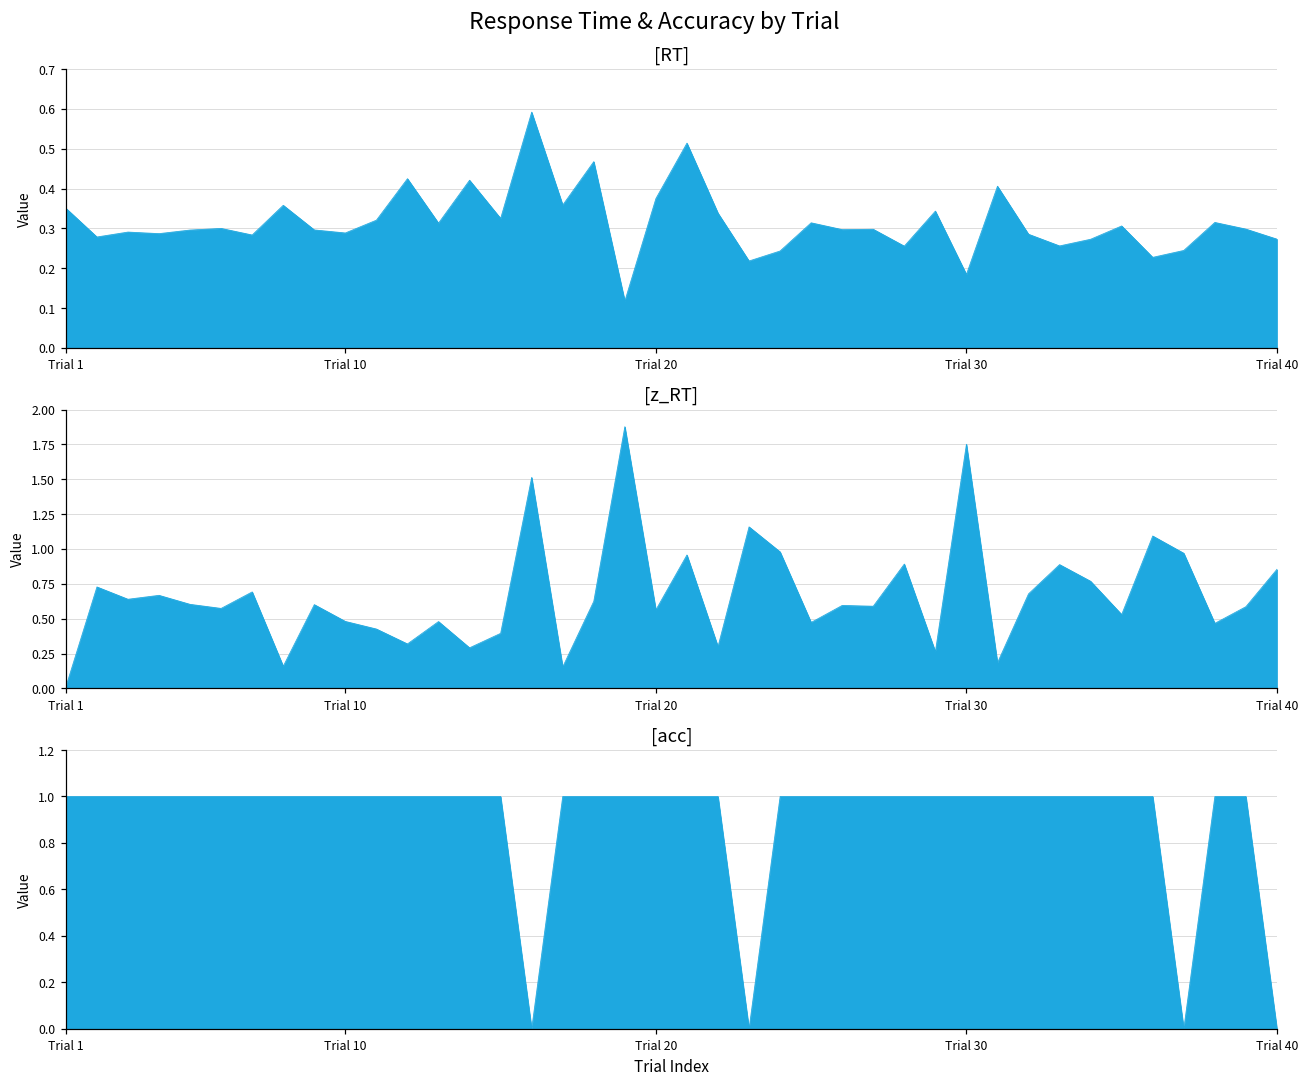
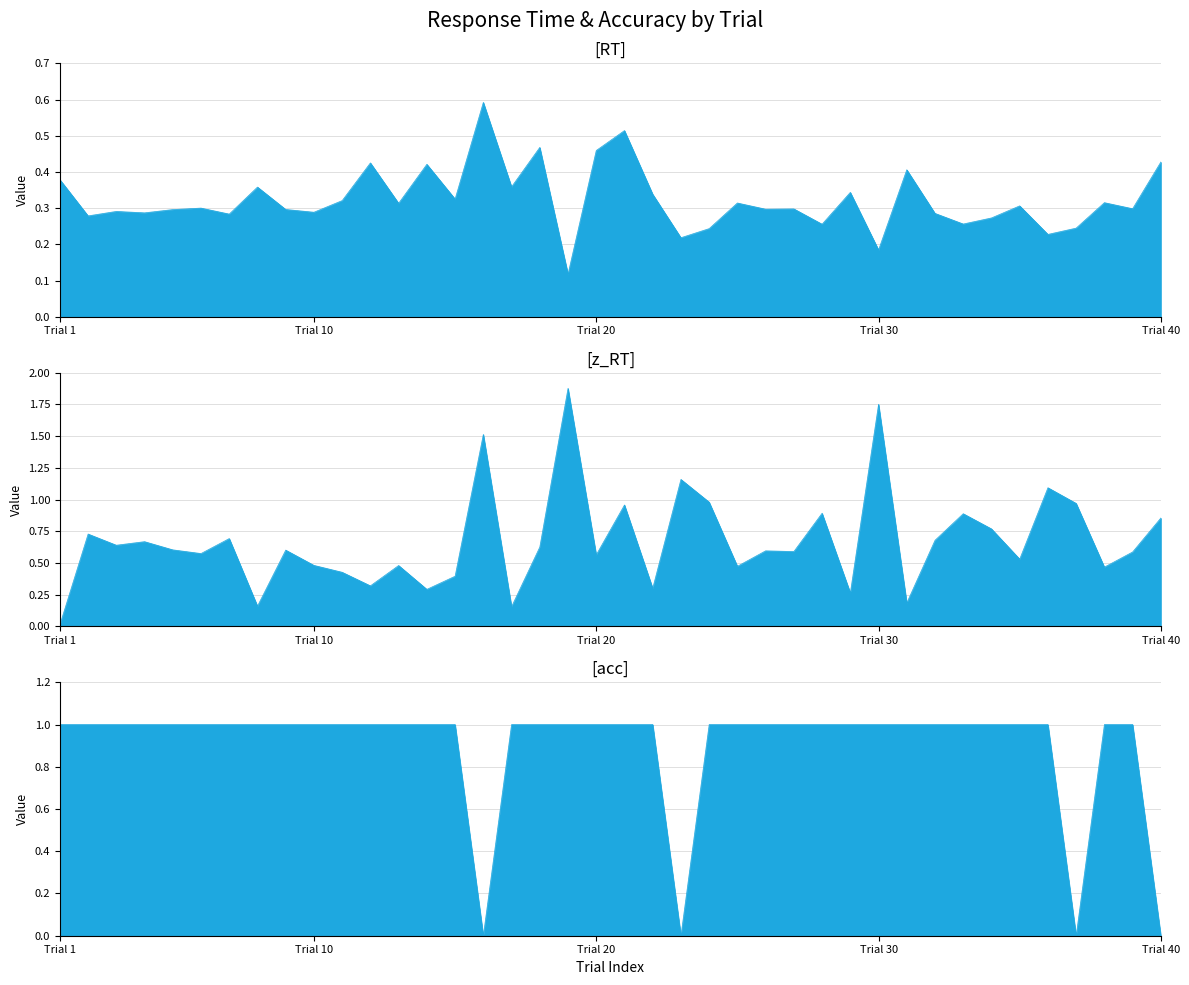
  {
    "[RT]": {
-     "Trial 1": 0.35,
+     "Trial 1": 0.38,
      "Trial 10": 0.29,
-     "Trial 20": 0.38,
+     "Trial 20": 0.46,
      "Trial 30": 0.18,
-     "Trial 40": 0.27
+     "Trial 40": 0.43
    },
    "[z_RT]": {
      "Trial 1": 0.01,
      "Trial 10": 0.48,
      "Trial 20": 0.56,
      "Trial 30": 1.75,
      "Trial 40": 0.85
    },
    "[acc]": {
      "Trial 1": 1.00,
      "Trial 10": 1.00,
      "Trial 20": 1.00,
      "Trial 30": 1.00,
      "Trial 40": 0.00
    }
  }
